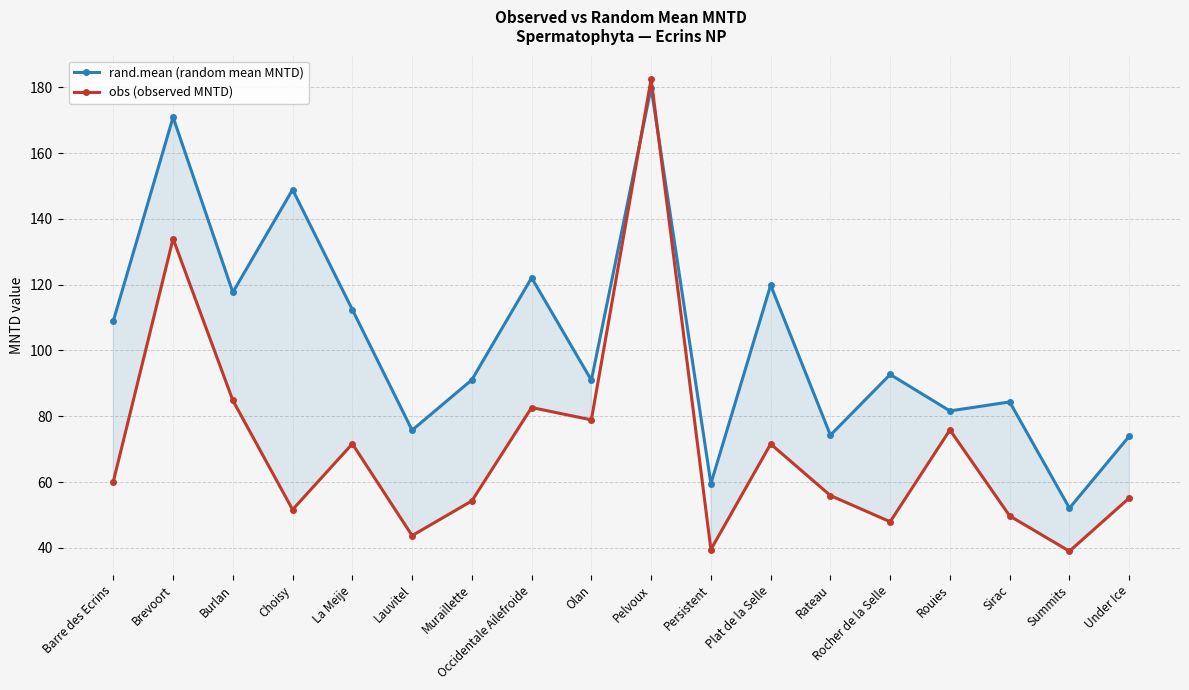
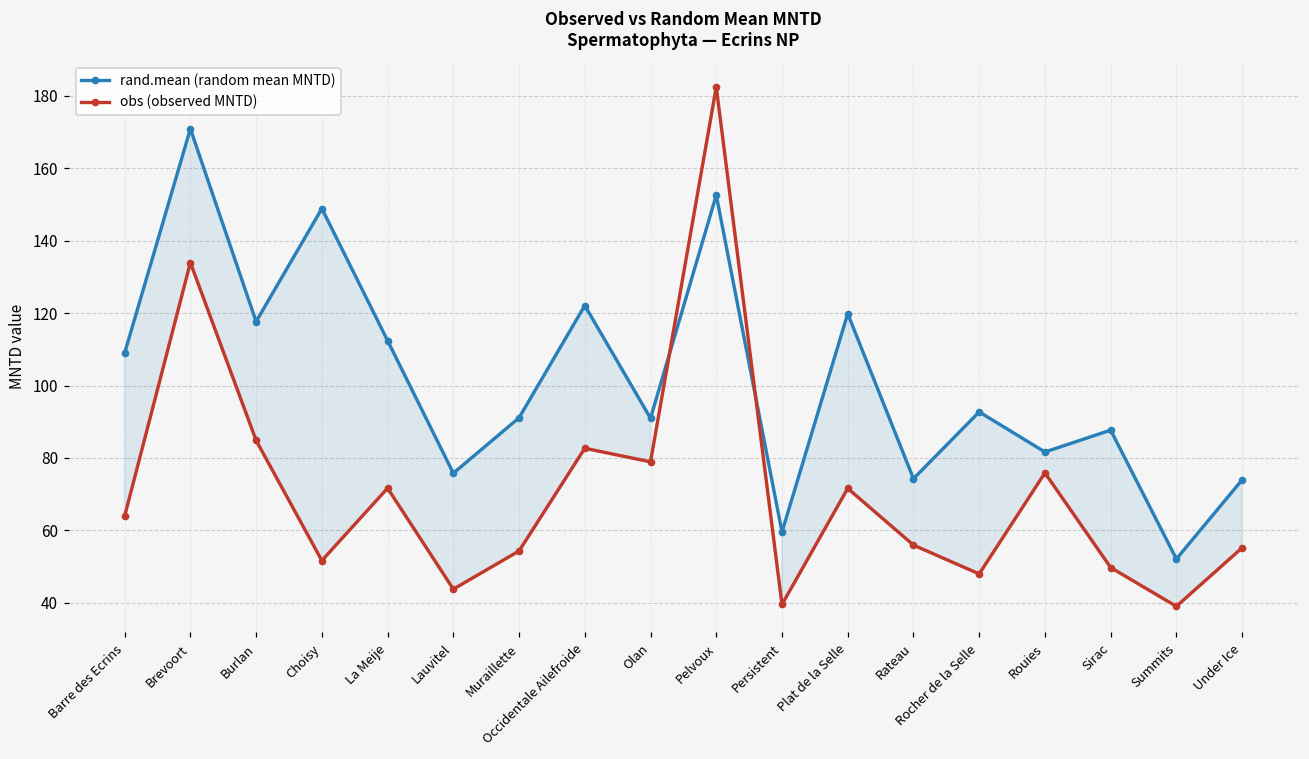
  {
    "rand.mean (random mean MNTD)": {
      "Barre des Ecrins": 109,
      "Brevoort": 171,
      "Burlan": 118,
      "Choisy": 149,
      "La Meije": 112,
      "Lauvitel": 76,
      "Muraillette": 91,
      "Occidentale Ailefroide": 122,
      "Olan": 91,
-     "Pelvoux": 180,
+     "Pelvoux": 153,
      "Persistent": 60,
      "Plat de la Selle": 120,
      "Rateau": 74,
      "Rocher de la Selle": 93,
      "Rouies": 82,
-     "Sirac": 84,
+     "Sirac": 88,
      "Summits": 52,
      "Under Ice": 74
    },
    "obs (observed MNTD)": {
-     "Barre des Ecrins": 60,
+     "Barre des Ecrins": 64,
      "Brevoort": 134,
      "Burlan": 85,
      "Choisy": 52,
      "La Meije": 72,
      "Lauvitel": 44,
      "Muraillette": 54,
      "Occidentale Ailefroide": 83,
      "Olan": 79,
      "Pelvoux": 182,
      "Persistent": 40,
      "Plat de la Selle": 72,
      "Rateau": 56,
      "Rocher de la Selle": 48,
      "Rouies": 76,
      "Sirac": 50,
      "Summits": 39,
      "Under Ice": 55
    }
  }
